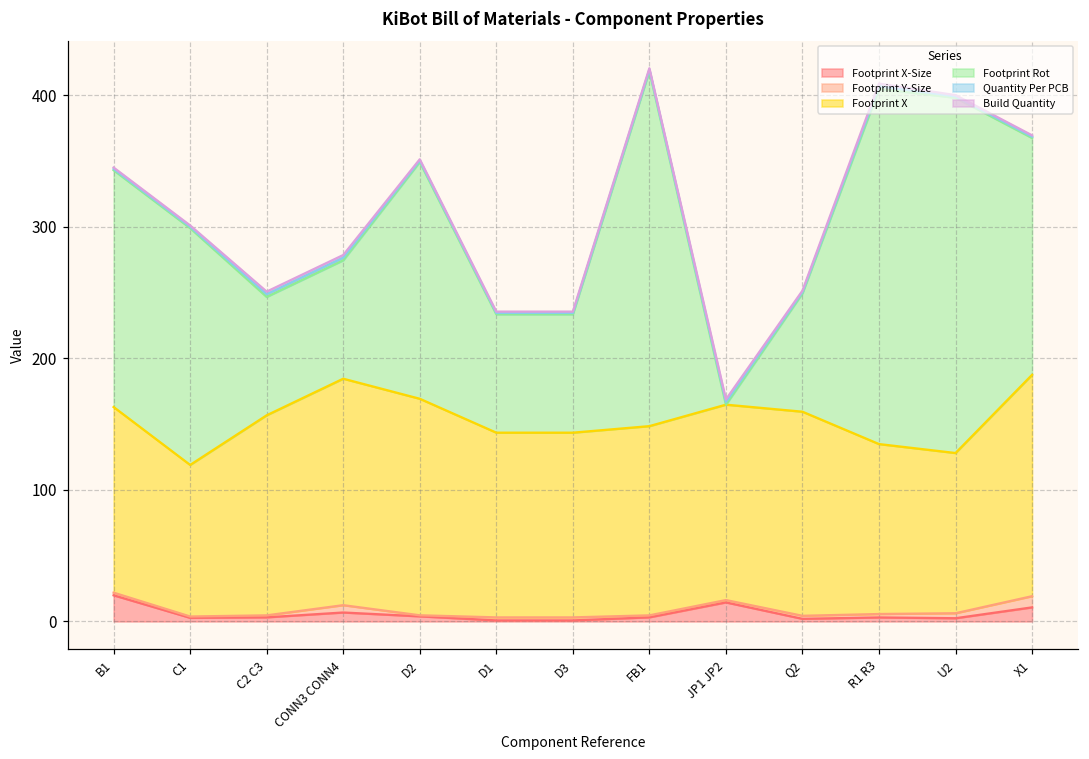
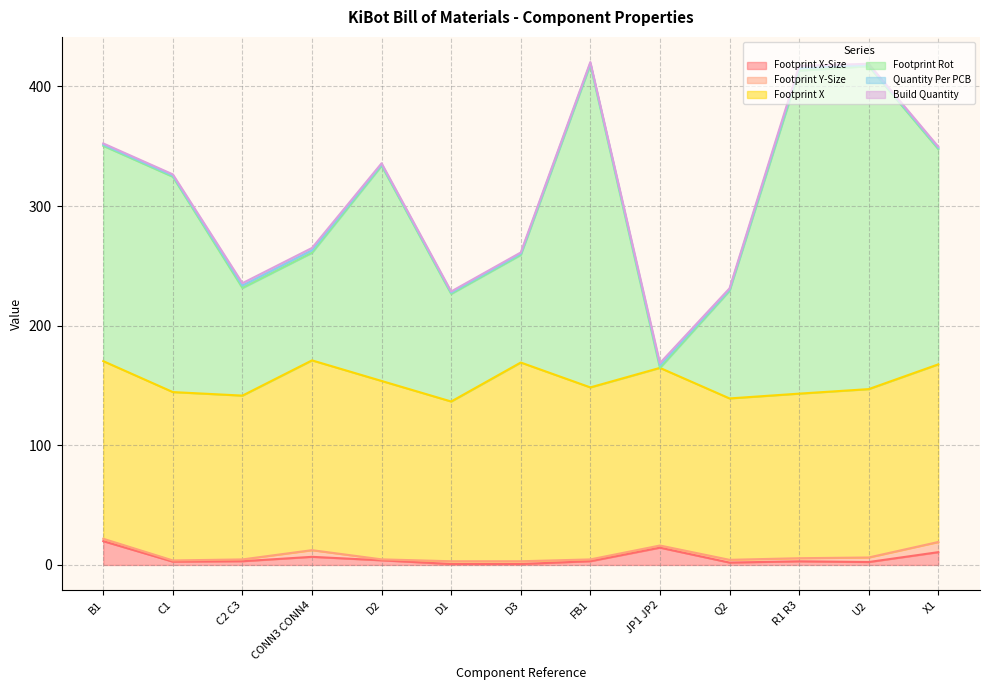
  {
    "Footprint X": {
-     "B1": 141,
-     "C1": 115,
-     "C2 C3": 152,
-     "CONN3 CONN4": 172,
-     "D2": 165,
-     "D1": 140,
-     "D3": 140,
+     "B1": 149,
+     "C1": 141,
+     "C2 C3": 137,
+     "CONN3 CONN4": 159,
+     "D2": 149,
+     "D1": 134,
+     "D3": 166,
      "FB1": 144,
-     "Q2": 155,
-     "R1 R3": 129,
-     "U2": 122,
-     "X1": 168
+     "Q2": 135,
+     "R1 R3": 138,
+     "U2": 141,
+     "X1": 149
    }
  }
